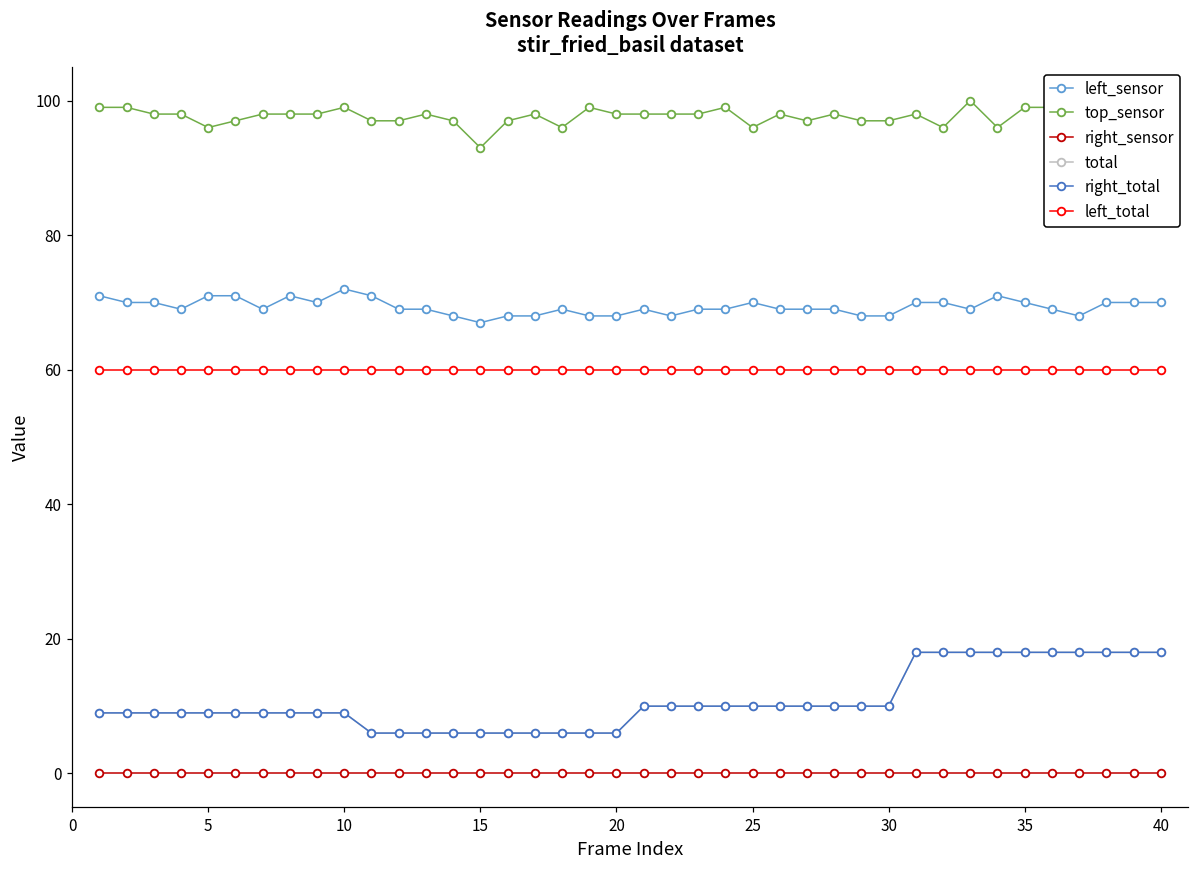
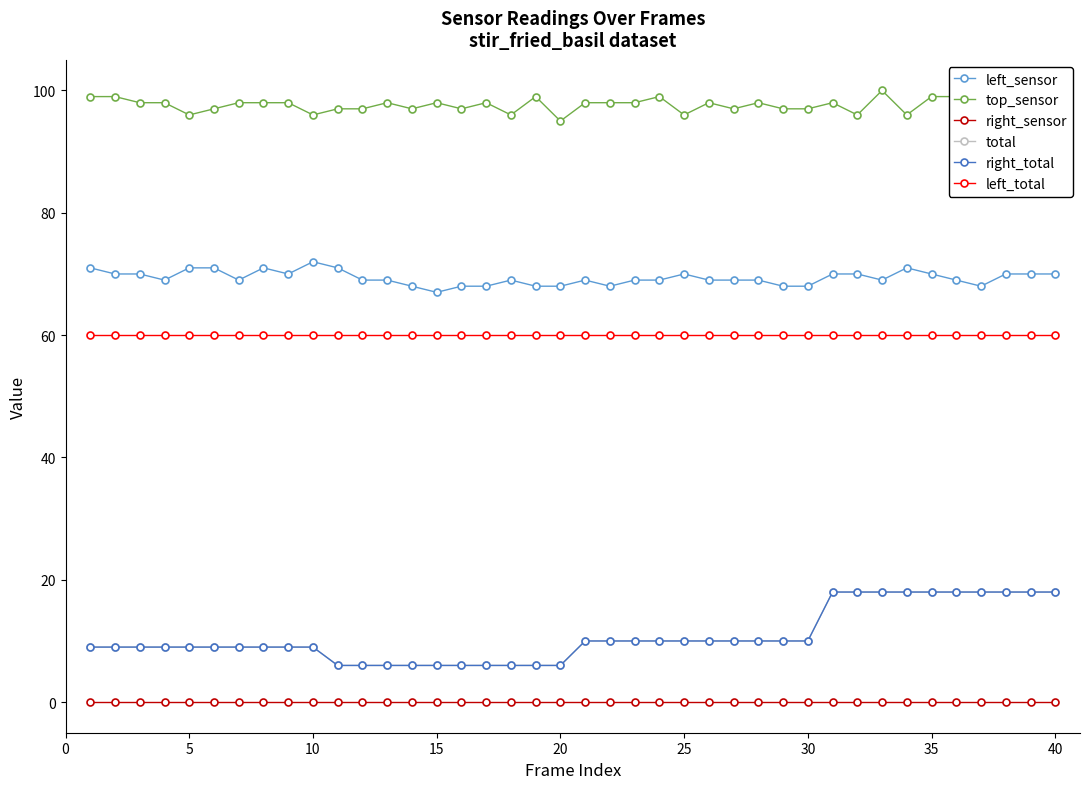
  {
    "top_sensor": {
      "5": 96,
-     "10": 99,
-     "15": 93,
-     "20": 98,
+     "10": 96,
+     "15": 98,
+     "20": 95,
      "25": 96,
      "30": 97,
      "35": 99
    },
    "right_sensor": {
      "5": 0,
      "10": 0,
      "15": 0,
      "20": 0,
      "25": 0,
      "30": 0,
      "35": 0,
      "40": 0
    },
    "left_total": {
      "5": 60,
      "10": 60,
      "15": 60,
      "20": 60,
      "25": 60,
      "30": 60,
      "35": 60,
      "40": 60
    }
  }
